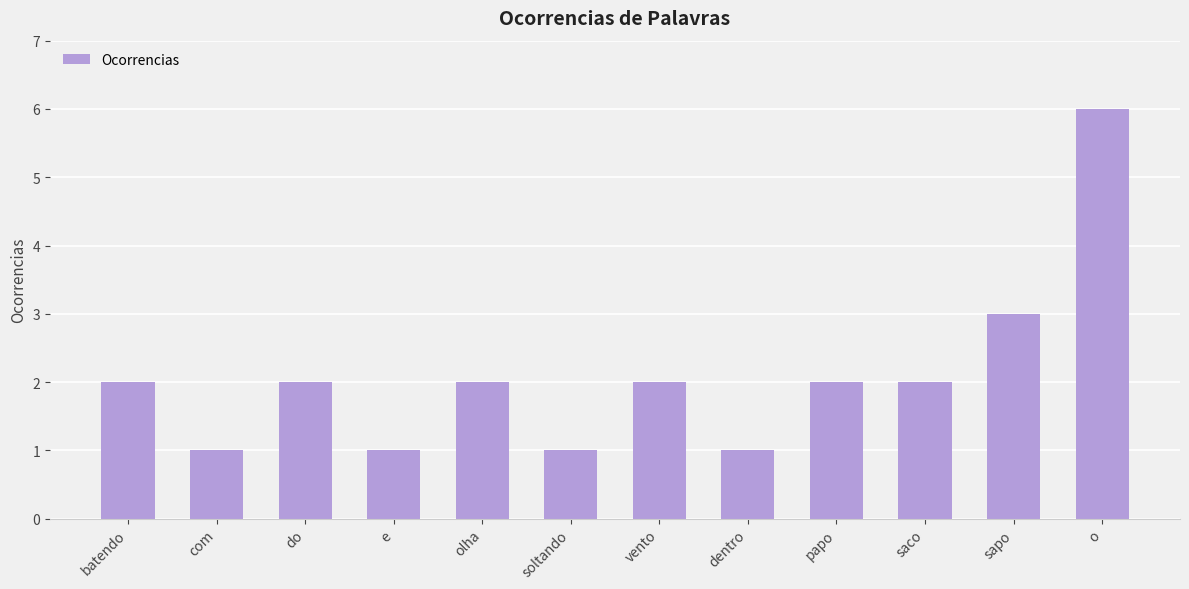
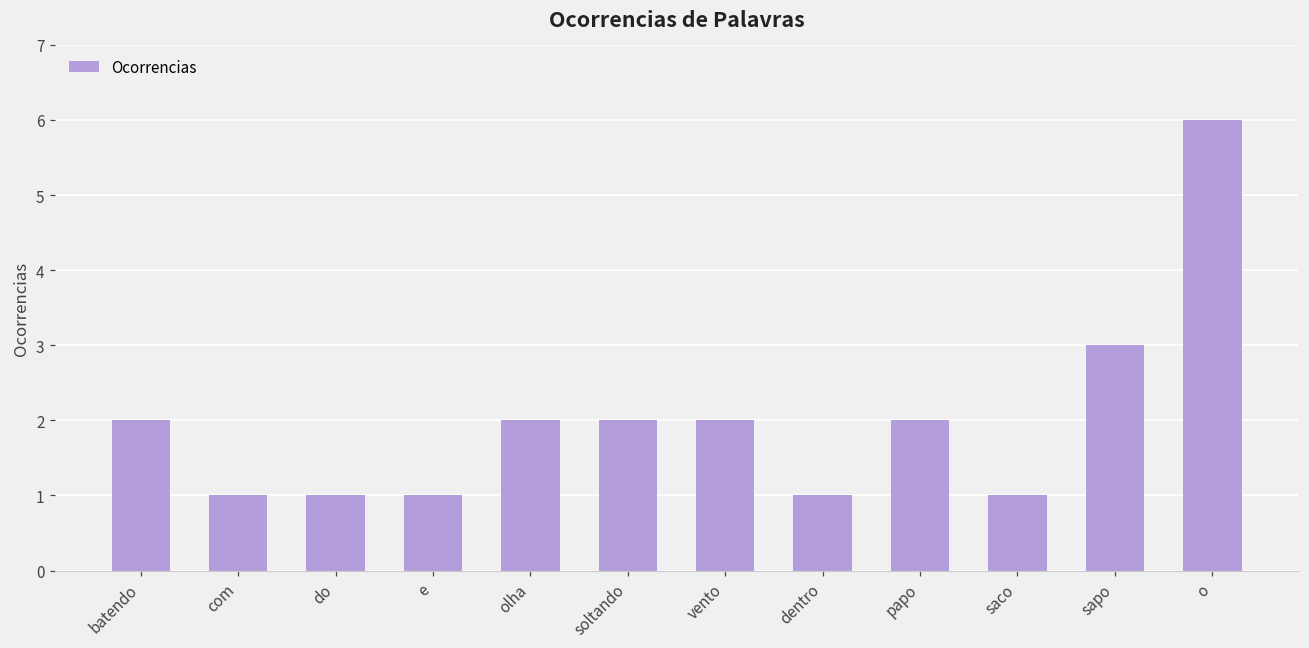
  {
    "batendo": 2,
    "com": 1,
-   "do": 2,
+   "do": 1,
    "e": 1,
    "olha": 2,
-   "soltando": 1,
+   "soltando": 2,
    "vento": 2,
    "dentro": 1,
    "papo": 2,
-   "saco": 2,
+   "saco": 1,
    "sapo": 3,
    "o": 6
  }
